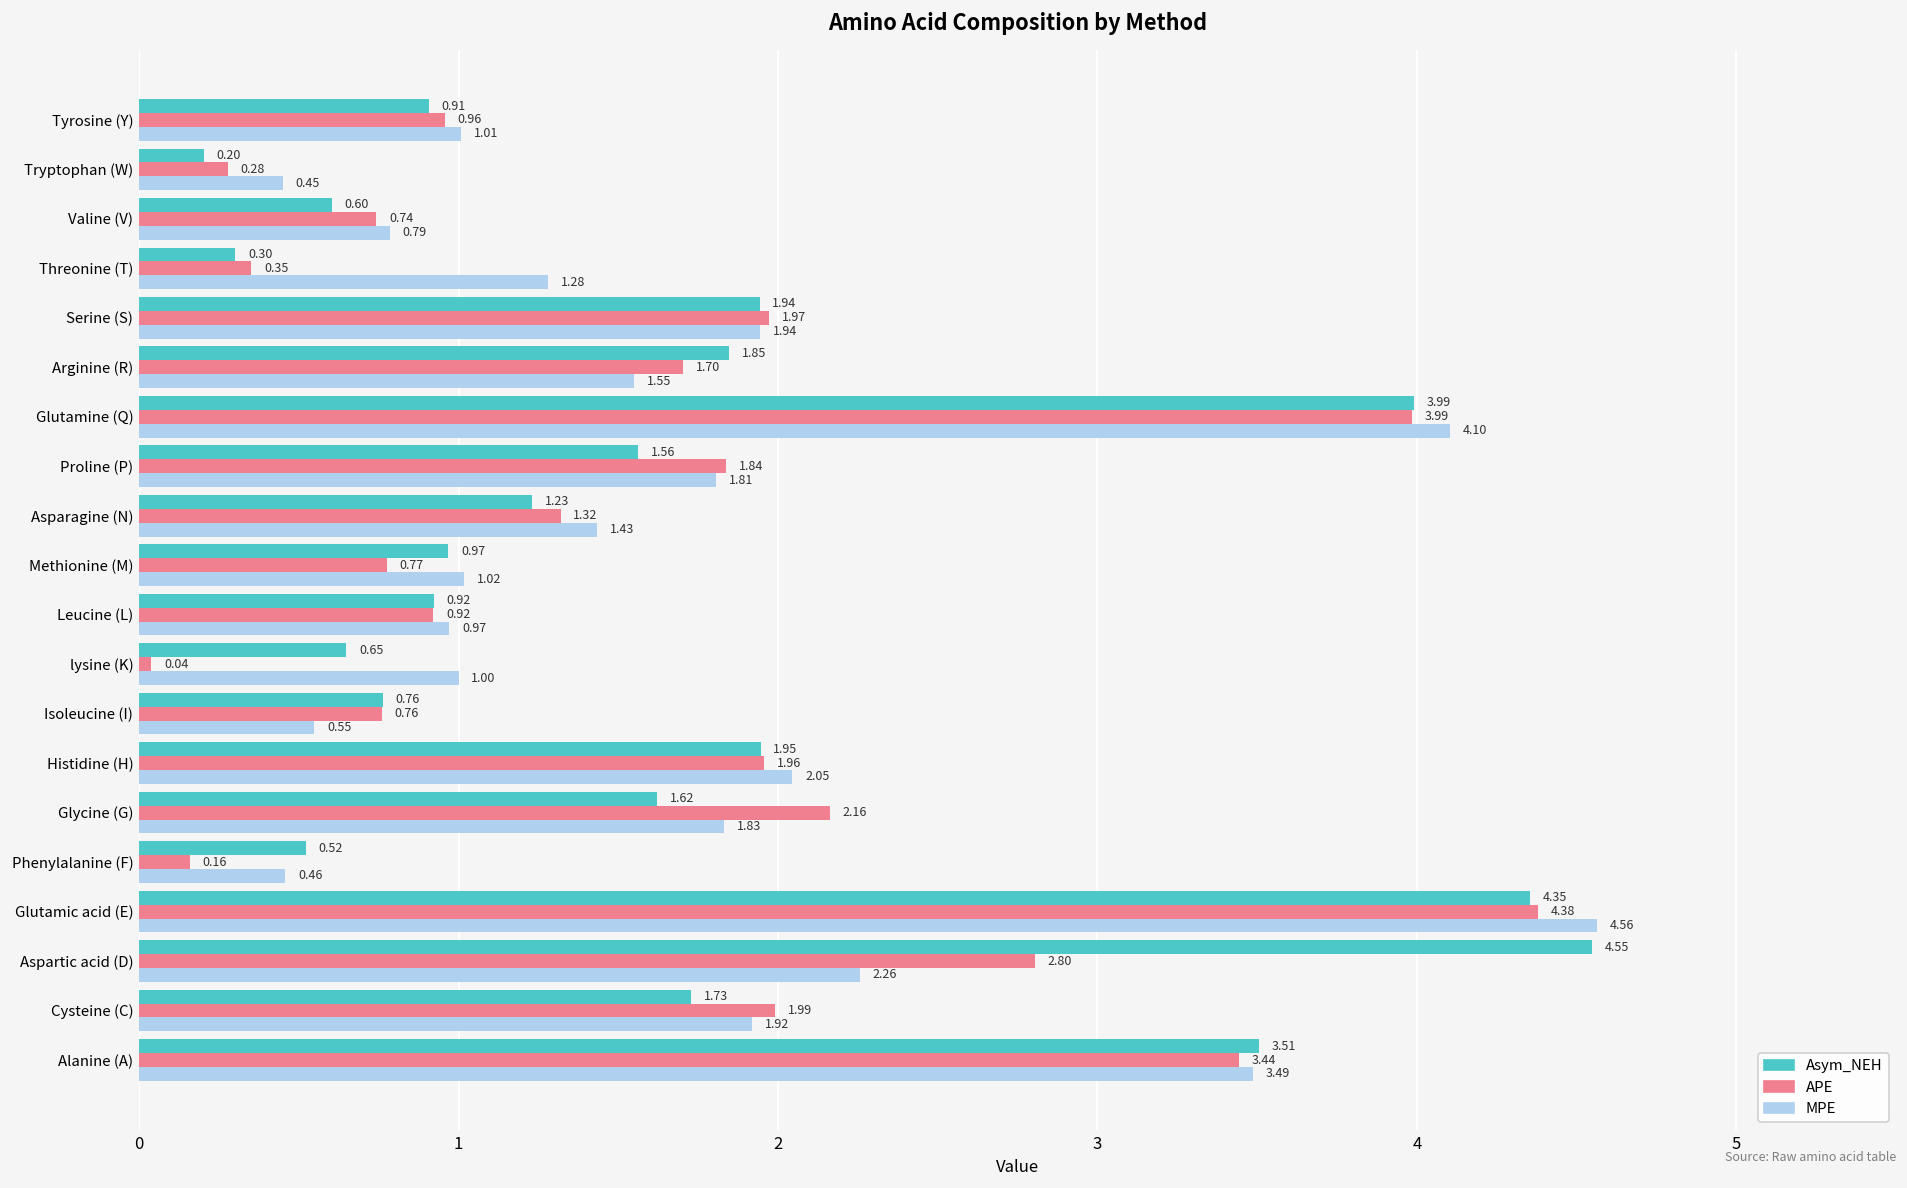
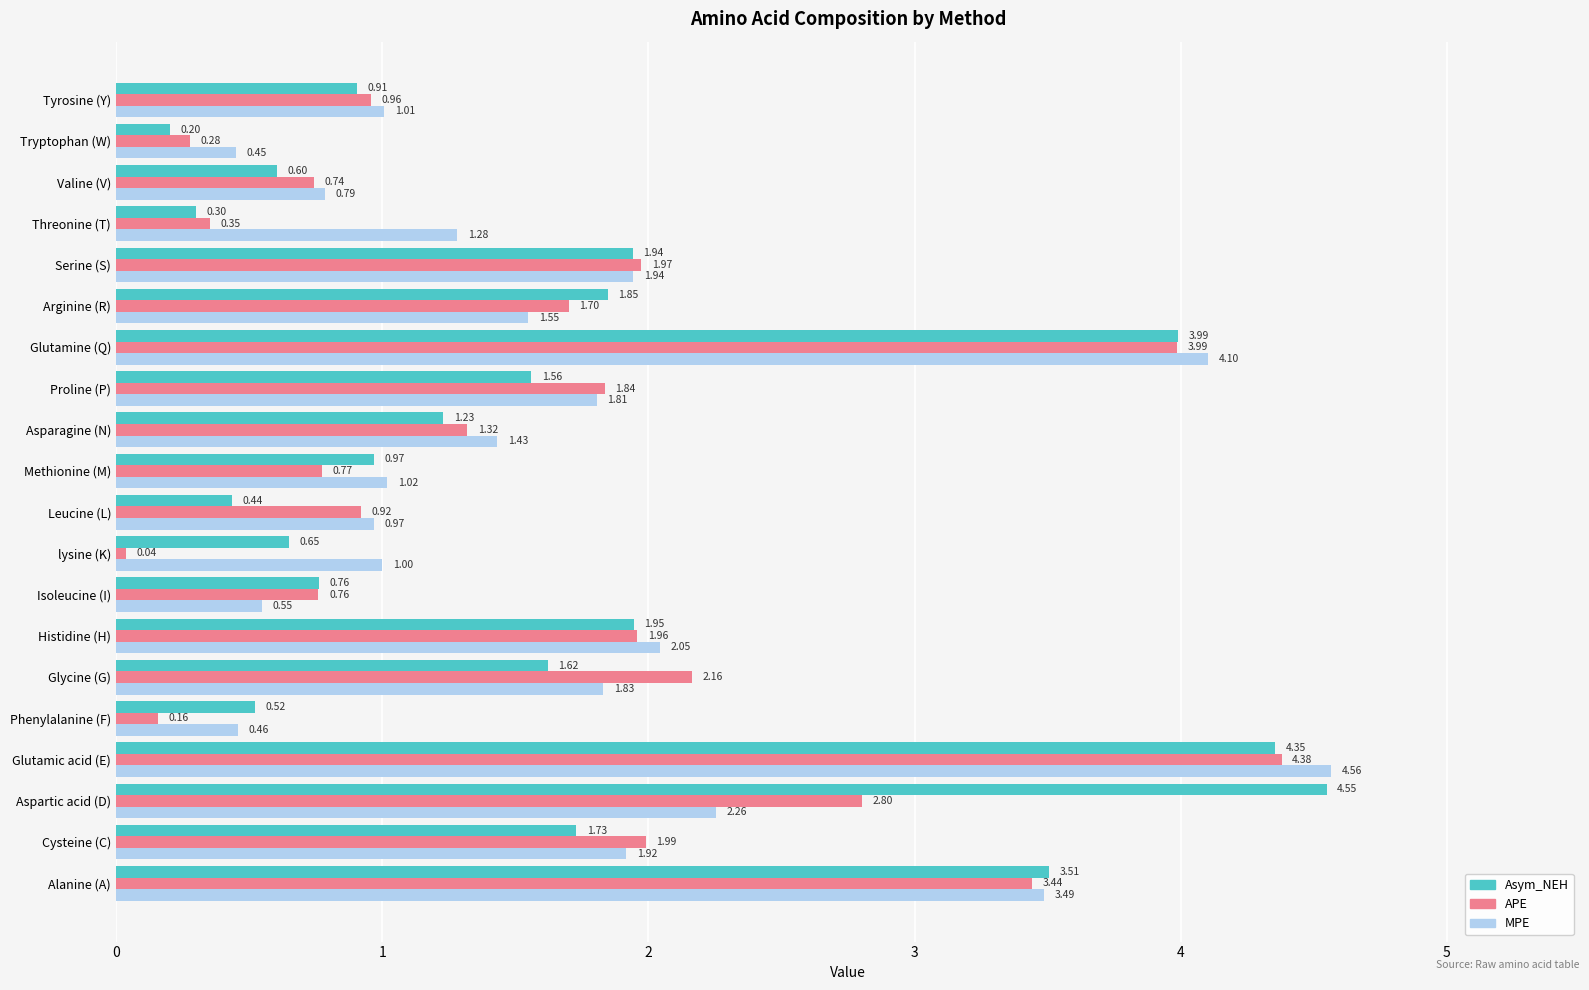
  {
    "Asym_NEH": {
      "Tyrosine (Y)": 0.91,
      "Tryptophan (W)": 0.20,
      "Valine (V)": 0.60,
      "Threonine (T)": 0.30,
      "Serine (S)": 1.94,
      "Arginine (R)": 1.85,
      "Glutamine (Q)": 3.99,
      "Proline (P)": 1.56,
      "Asparagine (N)": 1.23,
      "Methionine (M)": 0.97,
-     "Leucine (L)": 0.92,
+     "Leucine (L)": 0.44,
      "lysine (K)": 0.65,
      "Isoleucine (I)": 0.76,
      "Histidine (H)": 1.95,
      "Glycine (G)": 1.62,
      "Phenylalanine (F)": 0.52,
      "Glutamic acid (E)": 4.35,
      "Aspartic acid (D)": 4.55,
      "Cysteine (C)": 1.73,
      "Alanine (A)": 3.51
    },
    "APE": {
      "Tyrosine (Y)": 0.96,
      "Tryptophan (W)": 0.28,
      "Valine (V)": 0.74,
      "Threonine (T)": 0.35,
      "Serine (S)": 1.97,
      "Arginine (R)": 1.70,
      "Glutamine (Q)": 3.99,
      "Proline (P)": 1.84,
      "Asparagine (N)": 1.32,
      "Methionine (M)": 0.77,
      "Leucine (L)": 0.92,
      "lysine (K)": 0.04,
      "Isoleucine (I)": 0.76,
      "Histidine (H)": 1.96,
      "Glycine (G)": 2.16,
      "Phenylalanine (F)": 0.16,
      "Glutamic acid (E)": 4.38,
      "Aspartic acid (D)": 2.80,
      "Cysteine (C)": 1.99,
      "Alanine (A)": 3.44
    },
    "MPE": {
      "Tyrosine (Y)": 1.01,
      "Tryptophan (W)": 0.45,
      "Valine (V)": 0.79,
      "Threonine (T)": 1.28,
      "Serine (S)": 1.94,
      "Arginine (R)": 1.55,
      "Glutamine (Q)": 4.10,
      "Proline (P)": 1.81,
      "Asparagine (N)": 1.43,
      "Methionine (M)": 1.02,
      "Leucine (L)": 0.97,
      "lysine (K)": 1.00,
      "Isoleucine (I)": 0.55,
      "Histidine (H)": 2.05,
      "Glycine (G)": 1.83,
      "Phenylalanine (F)": 0.46,
      "Glutamic acid (E)": 4.56,
      "Aspartic acid (D)": 2.26,
      "Cysteine (C)": 1.92,
      "Alanine (A)": 3.49
    }
  }
